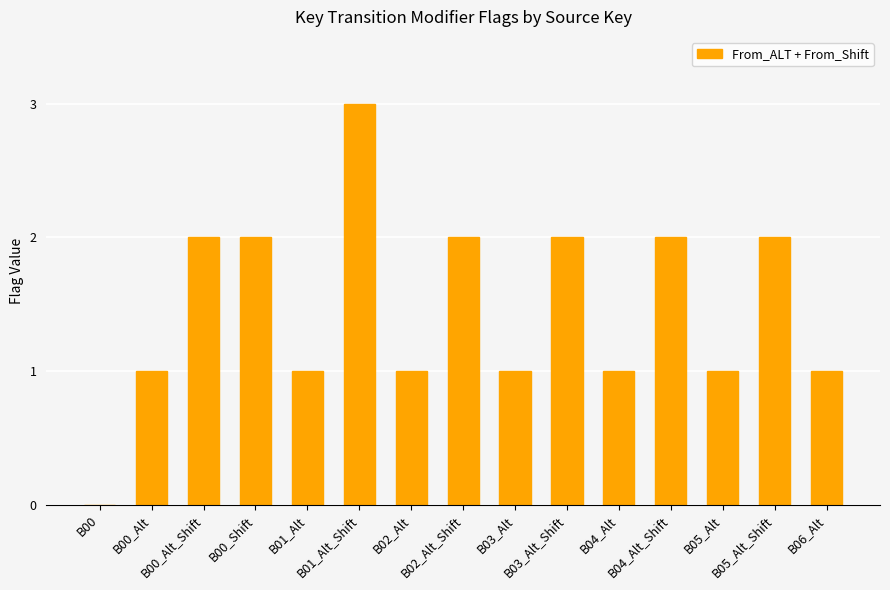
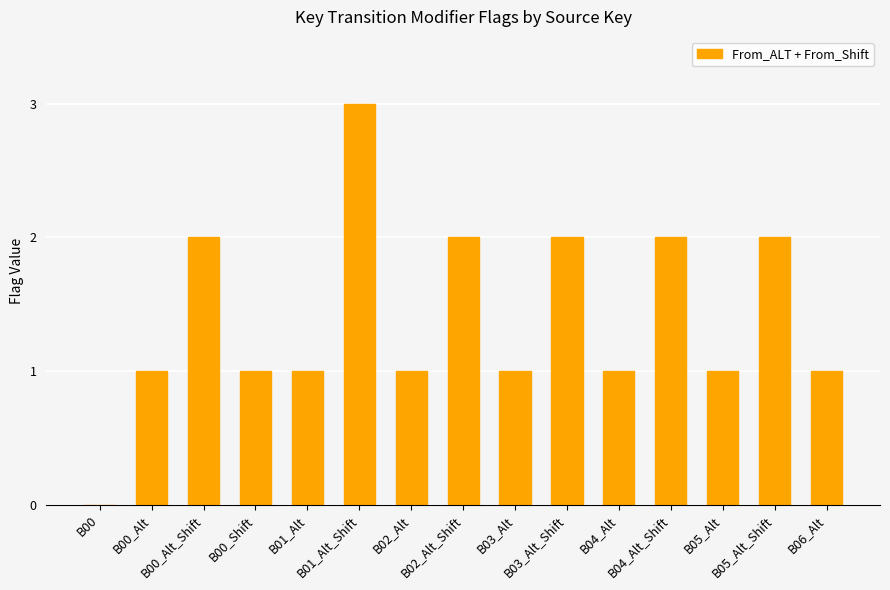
  {
    "B00": 0,
    "B00_Alt": 1,
    "B00_Alt_Shift": 2,
-   "B00_Shift": 2,
+   "B00_Shift": 1,
    "B01_Alt": 1,
    "B01_Alt_Shift": 3,
    "B02_Alt": 1,
    "B02_Alt_Shift": 2,
    "B03_Alt": 1,
    "B03_Alt_Shift": 2,
    "B04_Alt": 1,
    "B04_Alt_Shift": 2,
    "B05_Alt": 1,
    "B05_Alt_Shift": 2,
    "B06_Alt": 1
  }
